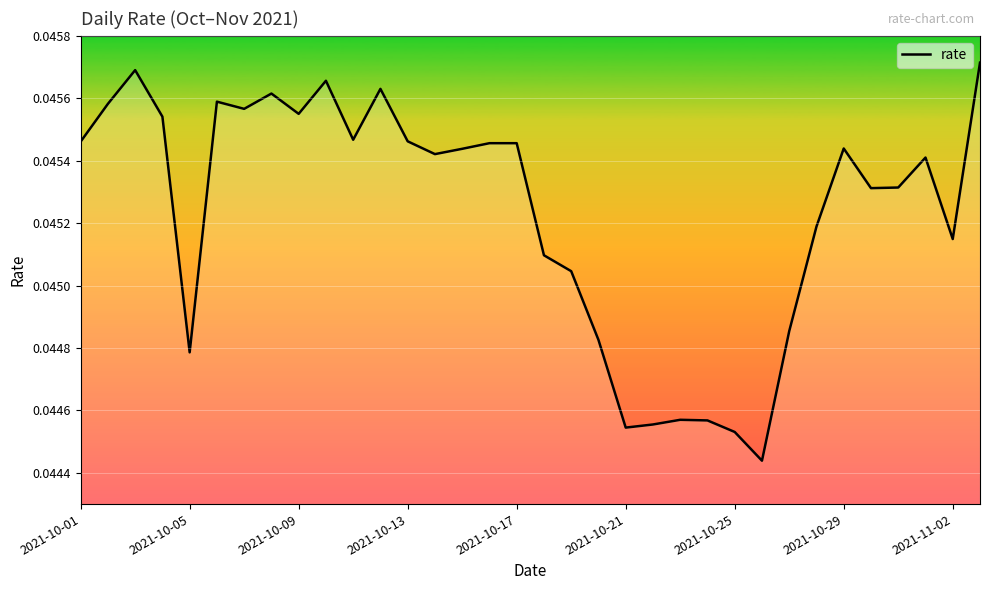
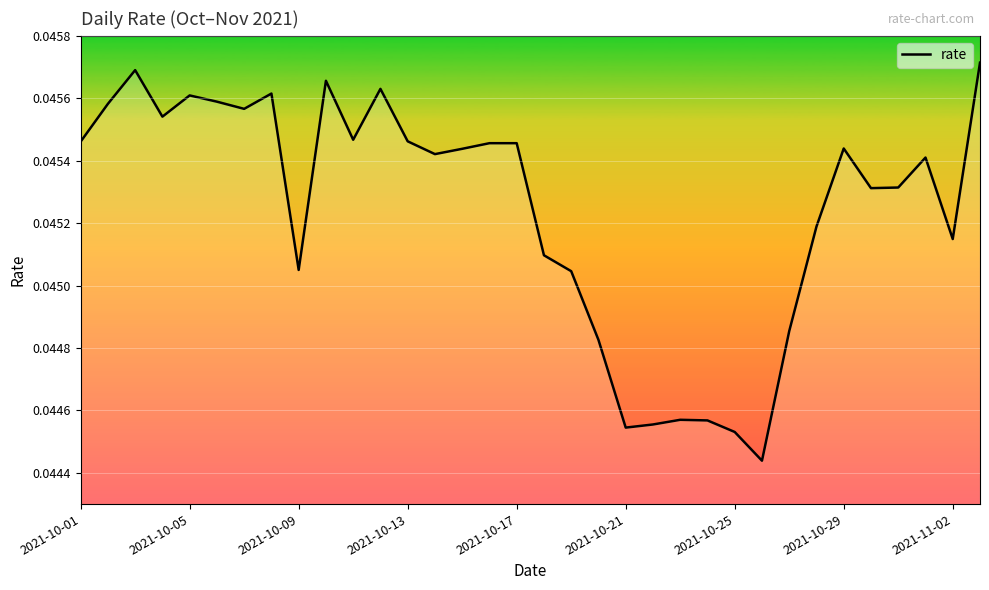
  {
    "2021-10-01": 0.04546,
-   "2021-10-05": 0.04479,
-   "2021-10-09": 0.04555,
+   "2021-10-05": 0.04561,
+   "2021-10-09": 0.04505,
    "2021-10-13": 0.04546,
    "2021-10-17": 0.04546,
    "2021-10-21": 0.04455,
    "2021-10-25": 0.04453,
    "2021-10-29": 0.04544,
    "2021-11-02": 0.04515
  }
